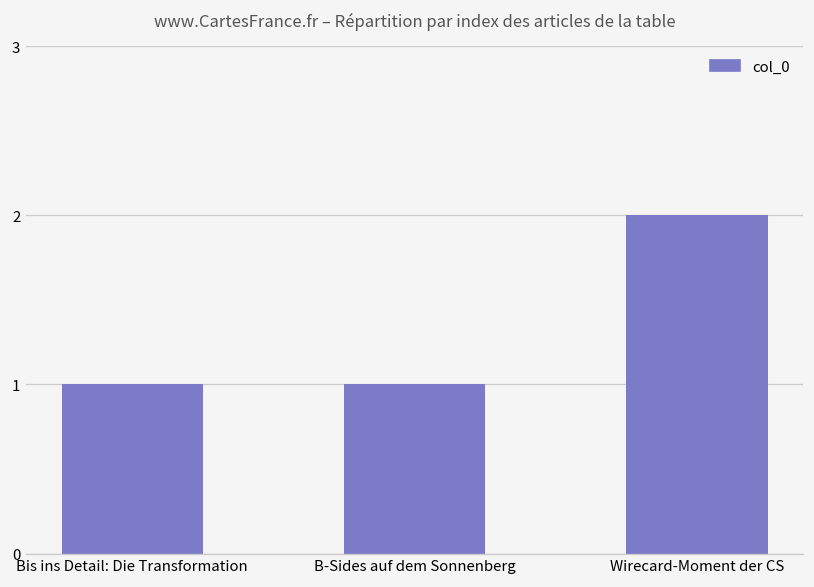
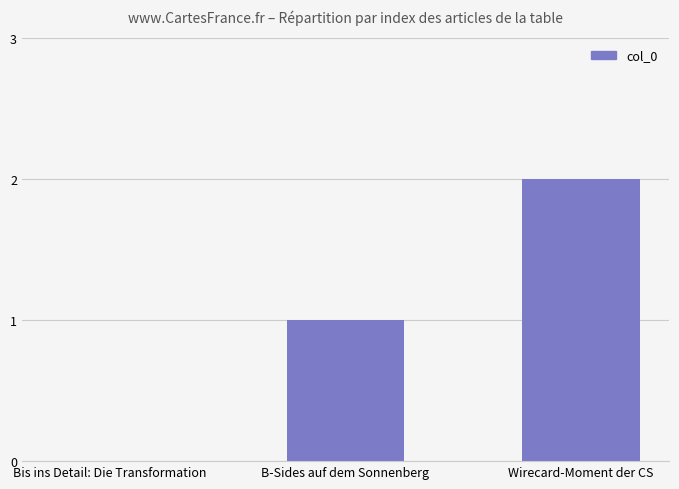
  {
-   "Bis ins Detail: Die Transformation": 1,
+   "Bis ins Detail: Die Transformation": 0,
    "B-Sides auf dem Sonnenberg": 1,
    "Wirecard-Moment der CS": 2
  }
